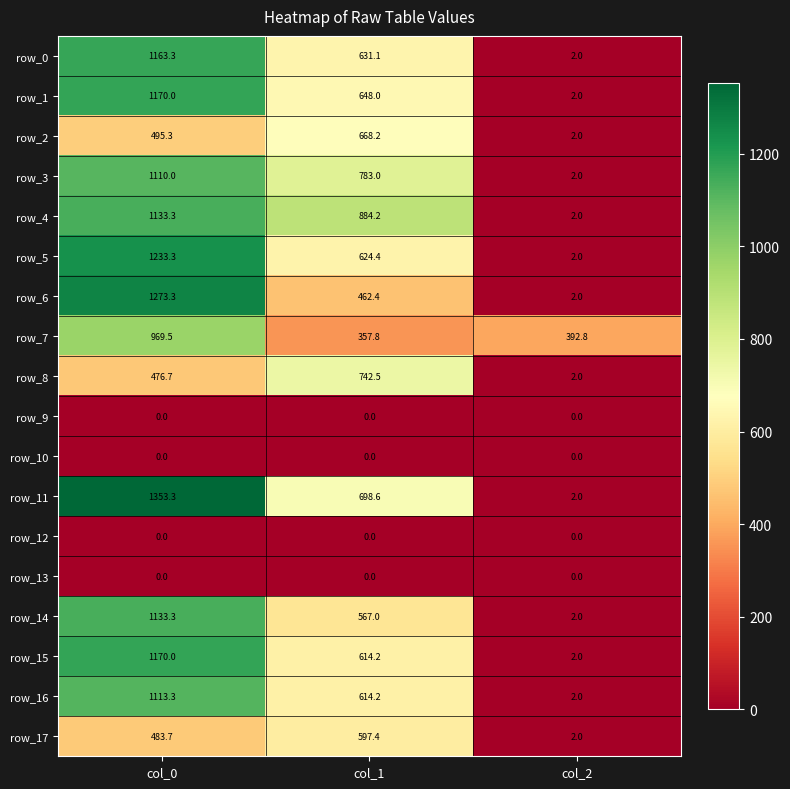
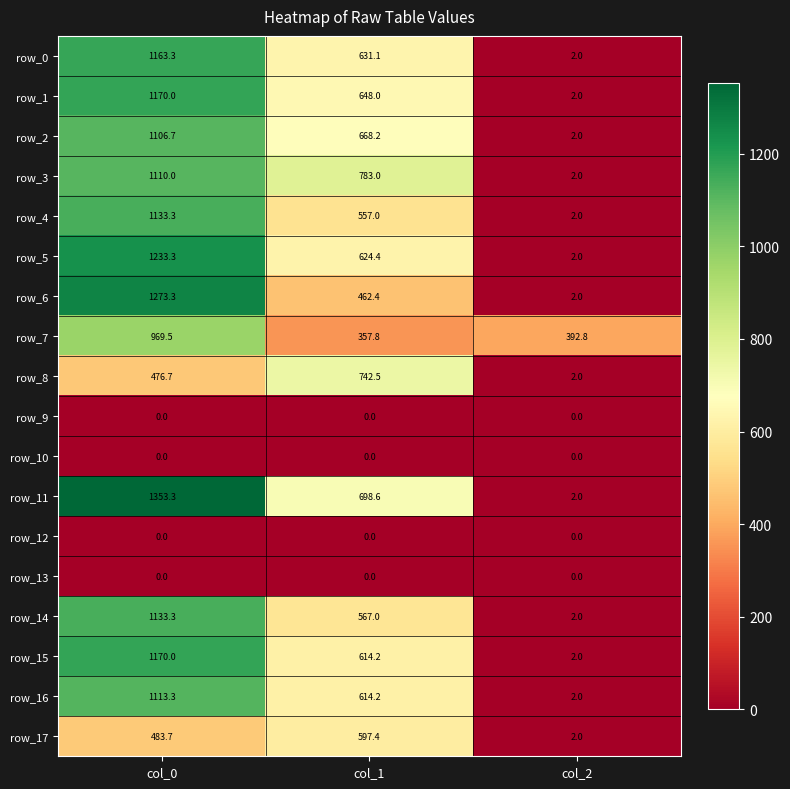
  {
    "row_0": {
      "col_0": 1163.3,
      "col_1": 631.1,
      "col_2": 2.0
    },
    "row_1": {
      "col_0": 1170.0,
      "col_1": 648.0,
      "col_2": 2.0
    },
    "row_2": {
-     "col_0": 495.3,
+     "col_0": 1106.7,
      "col_1": 668.2,
      "col_2": 2.0
    },
    "row_3": {
      "col_0": 1110.0,
      "col_1": 783.0,
      "col_2": 2.0
    },
    "row_4": {
      "col_0": 1133.3,
-     "col_1": 884.2,
+     "col_1": 557.0,
      "col_2": 2.0
    },
    "row_5": {
      "col_0": 1233.3,
      "col_1": 624.4,
      "col_2": 2.0
    },
    "row_6": {
      "col_0": 1273.3,
      "col_1": 462.4,
      "col_2": 2.0
    },
    "row_7": {
      "col_0": 969.5,
      "col_1": 357.8,
      "col_2": 392.8
    },
    "row_8": {
      "col_0": 476.7,
      "col_1": 742.5,
      "col_2": 2.0
    },
    "row_9": {
      "col_0": 0.0,
      "col_1": 0.0,
      "col_2": 0.0
    },
    "row_10": {
      "col_0": 0.0,
      "col_1": 0.0,
      "col_2": 0.0
    },
    "row_11": {
      "col_0": 1353.3,
      "col_1": 698.6,
      "col_2": 2.0
    },
    "row_12": {
      "col_0": 0.0,
      "col_1": 0.0,
      "col_2": 0.0
    },
    "row_13": {
      "col_0": 0.0,
      "col_1": 0.0,
      "col_2": 0.0
    },
    "row_14": {
      "col_0": 1133.3,
      "col_1": 567.0,
      "col_2": 2.0
    },
    "row_15": {
      "col_0": 1170.0,
      "col_1": 614.2,
      "col_2": 2.0
    },
    "row_16": {
      "col_0": 1113.3,
      "col_1": 614.2,
      "col_2": 2.0
    },
    "row_17": {
      "col_0": 483.7,
      "col_1": 597.4,
      "col_2": 2.0
    }
  }
